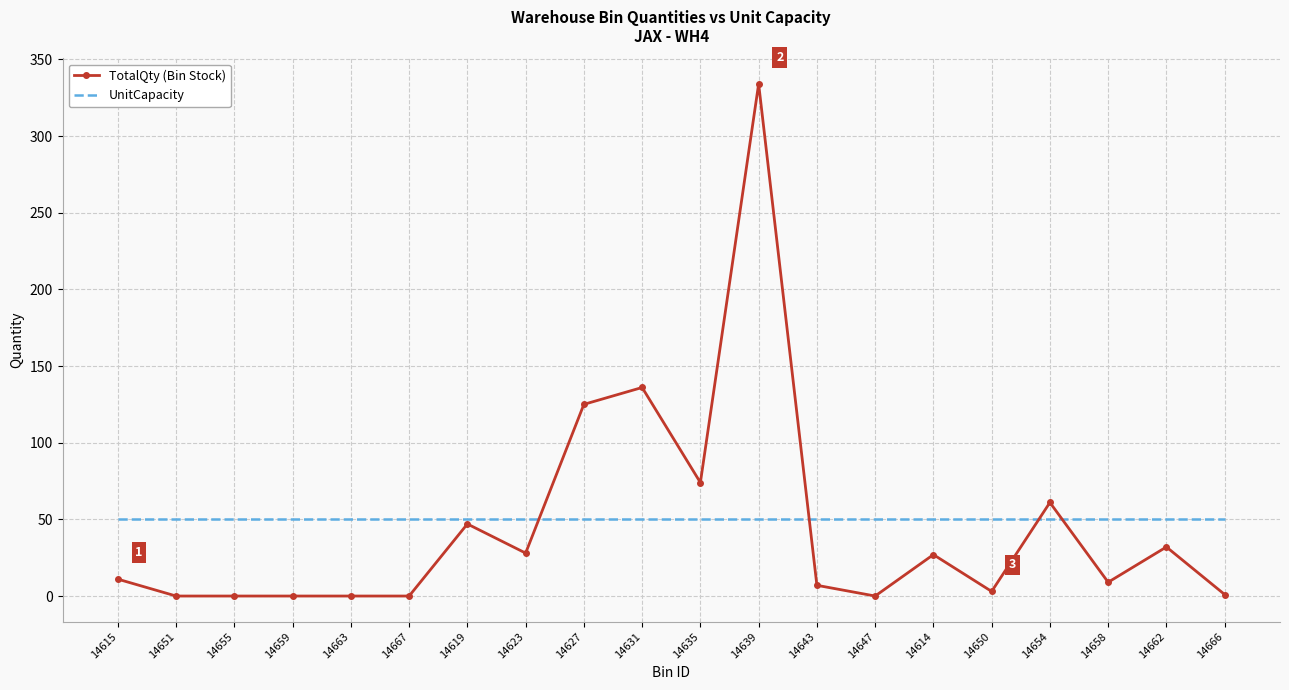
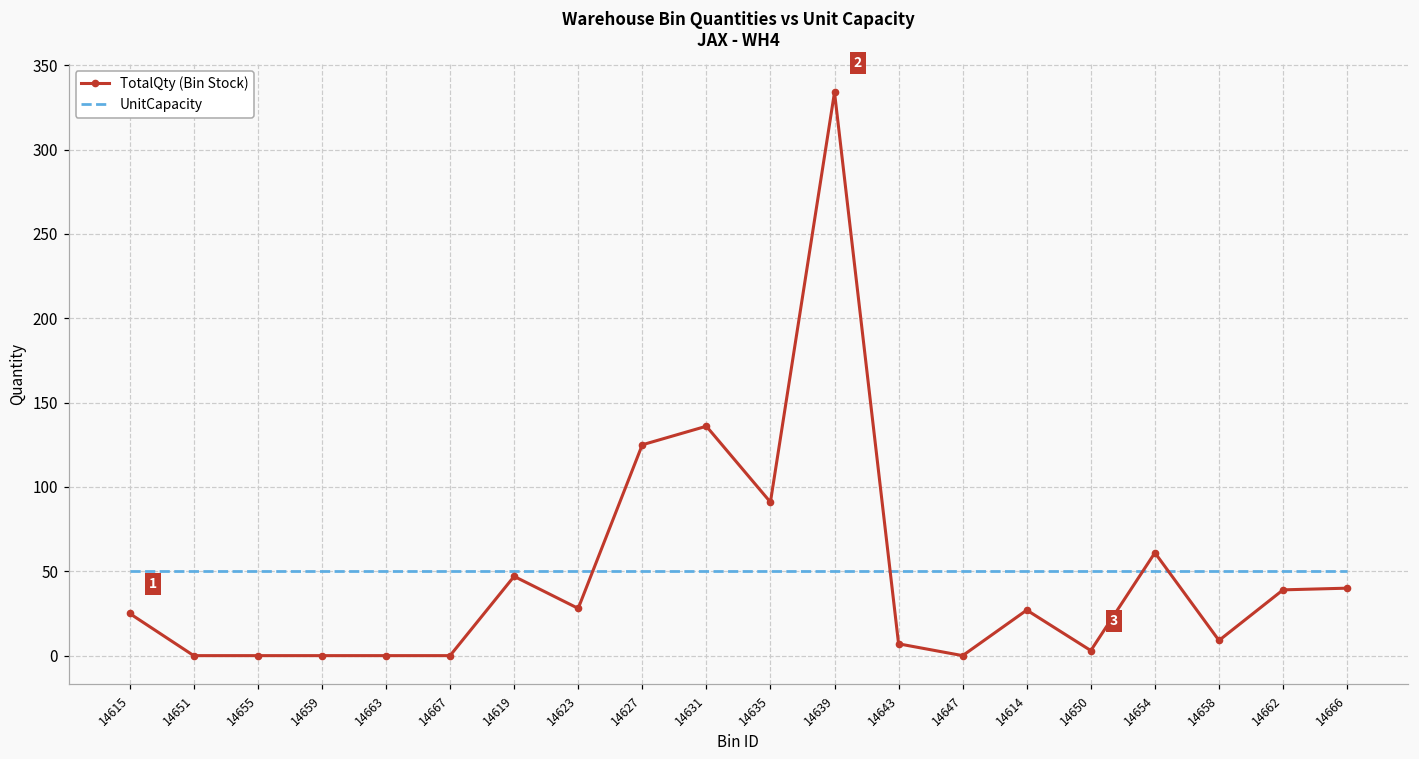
  {
    "TotalQty (Bin Stock)": {
-     "14615": 11,
+     "14615": 25,
      "14651": 0,
      "14655": 0,
      "14659": 0,
      "14663": 0,
      "14667": 0,
      "14619": 47,
      "14623": 28,
      "14627": 125,
      "14631": 136,
-     "14635": 74,
+     "14635": 91,
      "14639": 334,
      "14643": 7,
      "14647": 0,
      "14614": 27,
      "14654": 61,
      "14658": 9,
-     "14662": 32,
-     "14666": 1
+     "14662": 39,
+     "14666": 40
    },
    "UnitCapacity": {
      "14615": 50,
      "14651": 50,
      "14655": 50,
      "14659": 50,
      "14663": 50,
      "14667": 50,
      "14619": 50,
      "14623": 50,
      "14627": 50,
      "14631": 50,
      "14635": 50,
      "14639": 50,
      "14643": 50,
      "14647": 50,
      "14614": 50,
      "14650": 50,
      "14654": 50,
      "14658": 50,
      "14662": 50,
      "14666": 50
    }
  }
